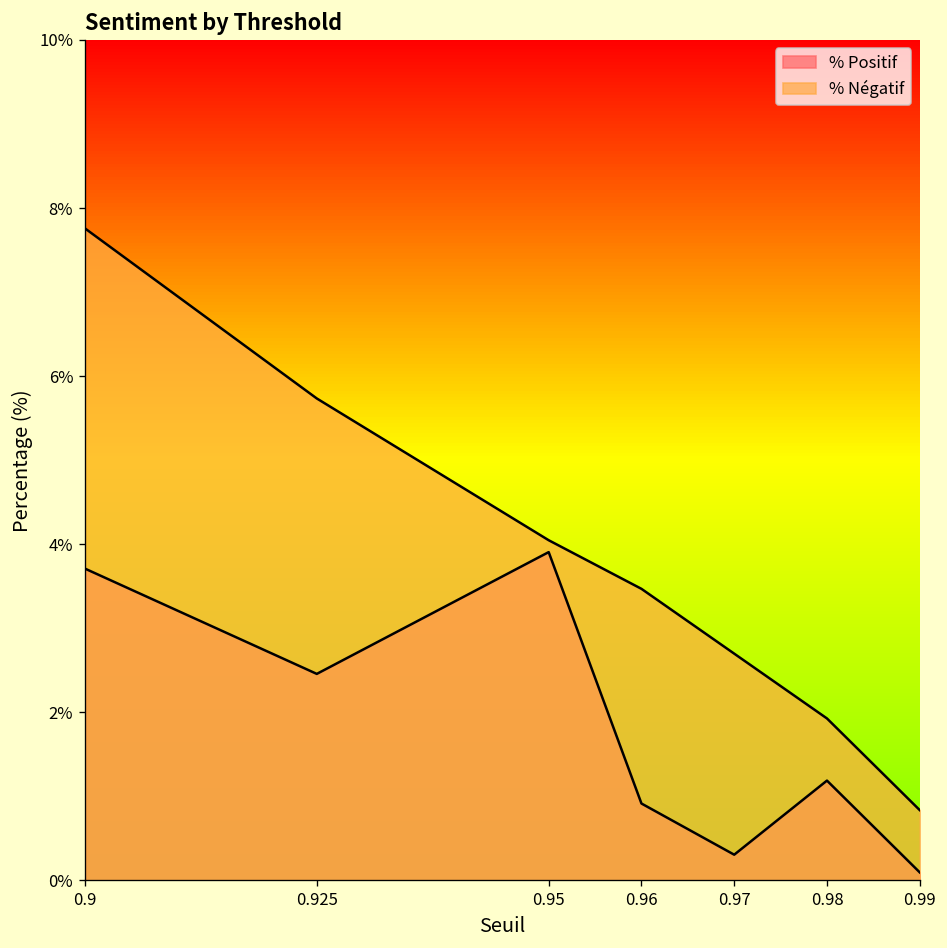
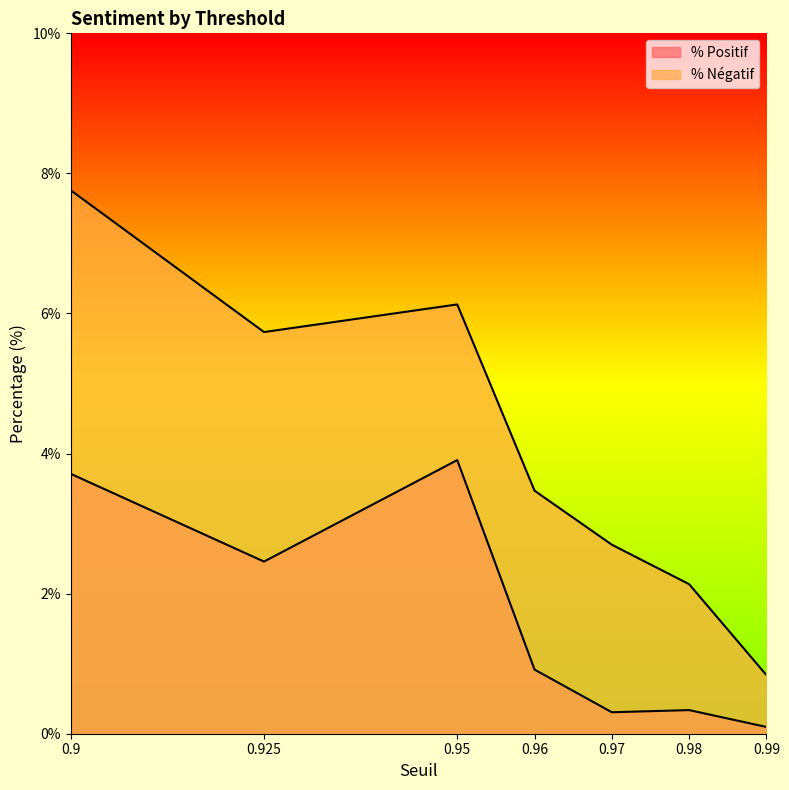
  {
    "% Positif": {
      "0.9": "3.7%",
      "0.925": "2.5%",
      "0.95": "3.9%",
      "0.96": "0.9%",
      "0.97": "0.3%",
-     "0.98": "1.2%",
+     "0.98": "0.3%",
      "0.99": "0.1%"
    },
    "% Négatif": {
      "0.9": "7.8%",
      "0.925": "5.7%",
-     "0.95": "4.0%",
+     "0.95": "6.1%",
      "0.96": "3.5%",
      "0.97": "2.7%",
-     "0.98": "1.9%",
+     "0.98": "2.1%",
      "0.99": "0.8%"
    }
  }
